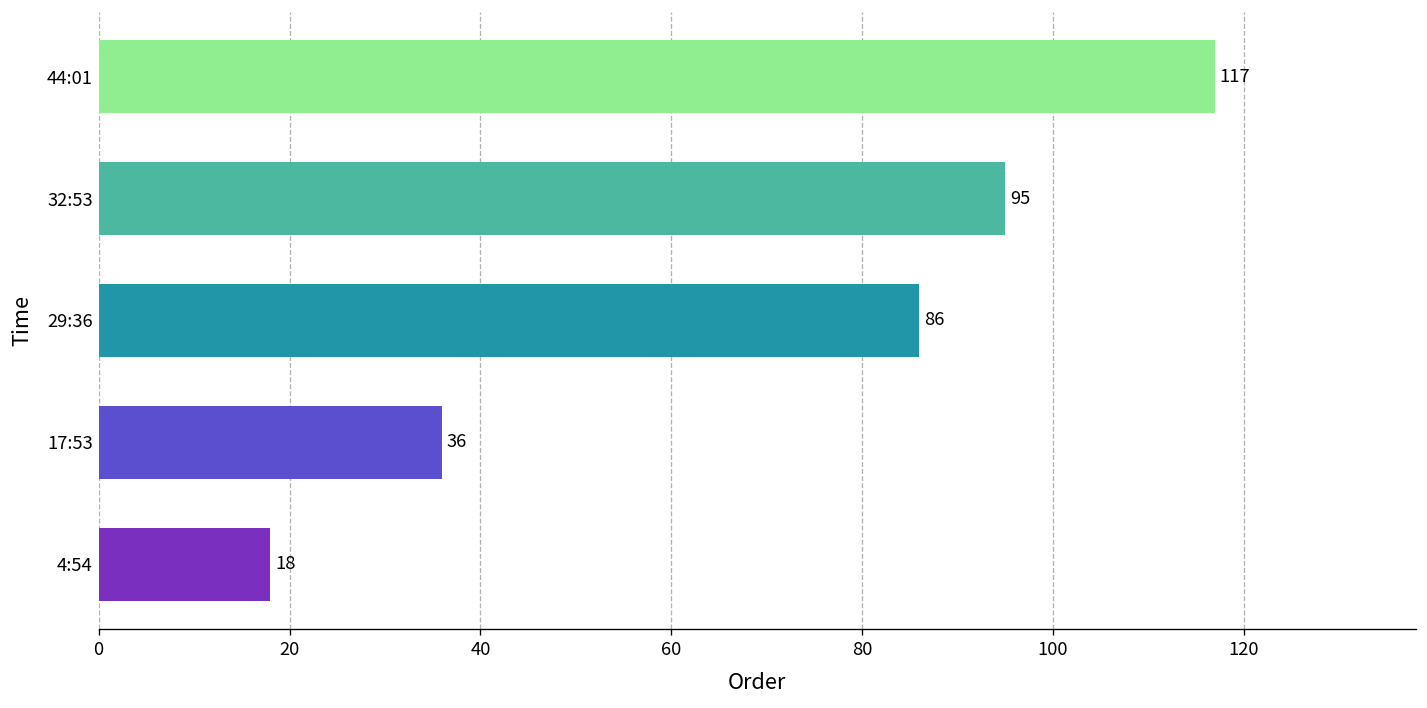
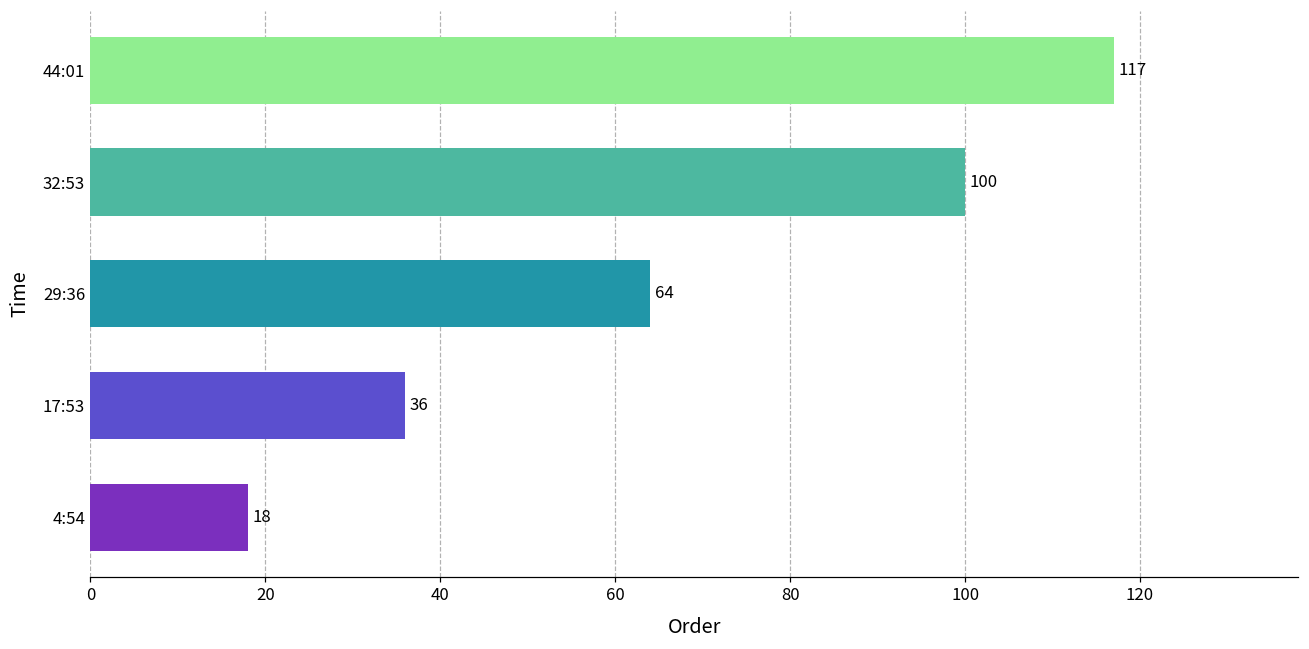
  {
    "44:01": 117,
-   "32:53": 95,
-   "29:36": 86,
+   "32:53": 100,
+   "29:36": 64,
    "17:53": 36,
    "4:54": 18
  }
